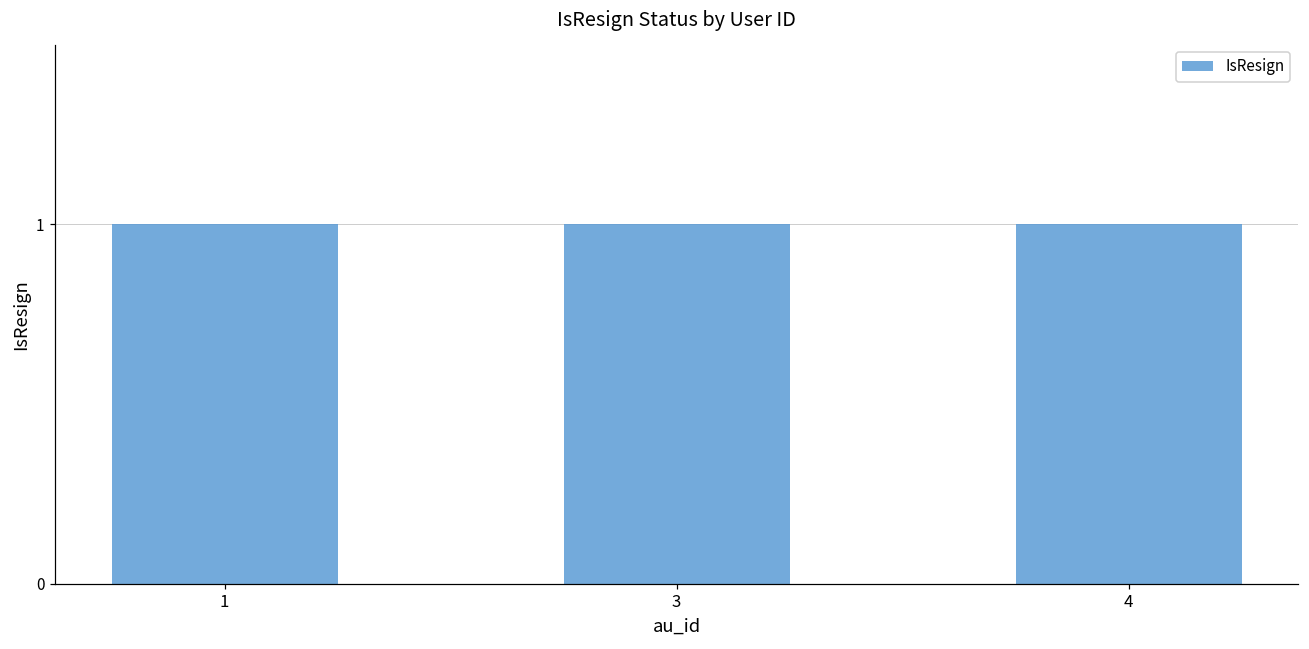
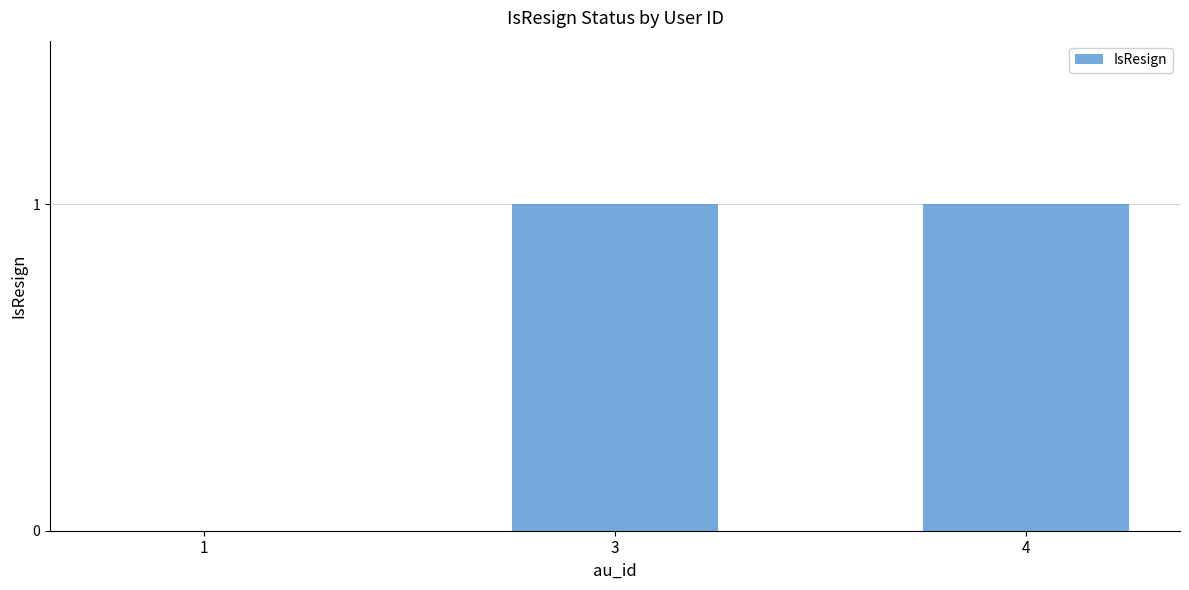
  {
-   "1": 1,
+   "1": 0,
    "3": 1,
    "4": 1
  }
